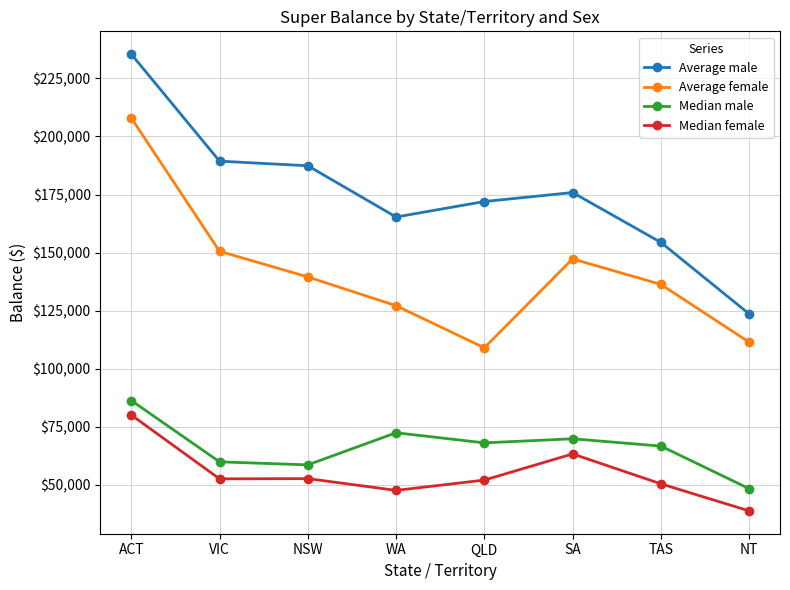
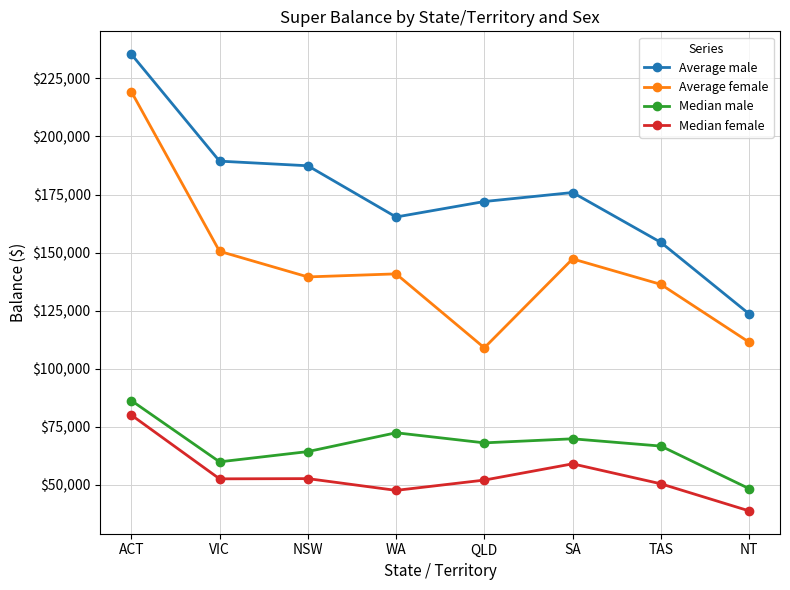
  {
    "Average male": {
      "ACT": "$235,000",
      "VIC": "$189,000",
      "NSW": "$187,000",
      "WA": "$165,000",
      "QLD": "$172,000",
      "SA": "$176,000",
      "TAS": "$154,000",
      "NT": "$124,000"
    },
    "Average female": {
-     "ACT": "$208,000",
+     "ACT": "$219,000",
      "VIC": "$151,000",
      "NSW": "$140,000",
-     "WA": "$127,000",
+     "WA": "$141,000",
      "QLD": "$109,000",
      "SA": "$147,000",
      "TAS": "$136,000",
      "NT": "$111,000"
    },
    "Median male": {
      "ACT": "$86,000",
      "VIC": "$60,000",
-     "NSW": "$59,000",
+     "NSW": "$64,000",
      "WA": "$72,000",
      "QLD": "$68,000",
      "SA": "$70,000",
      "TAS": "$67,000",
      "NT": "$48,000"
    },
    "Median female": {
      "ACT": "$80,000",
      "VIC": "$53,000",
      "NSW": "$53,000",
      "WA": "$48,000",
      "QLD": "$52,000",
-     "SA": "$63,000",
+     "SA": "$59,000",
      "TAS": "$50,000",
      "NT": "$39,000"
    }
  }
